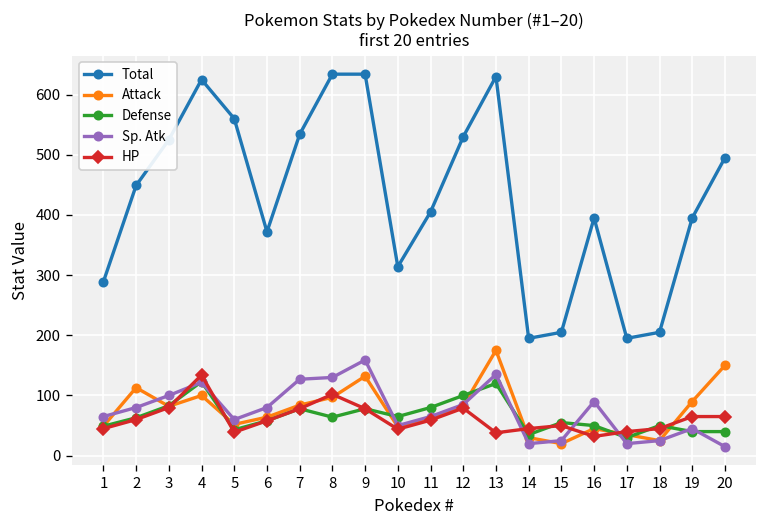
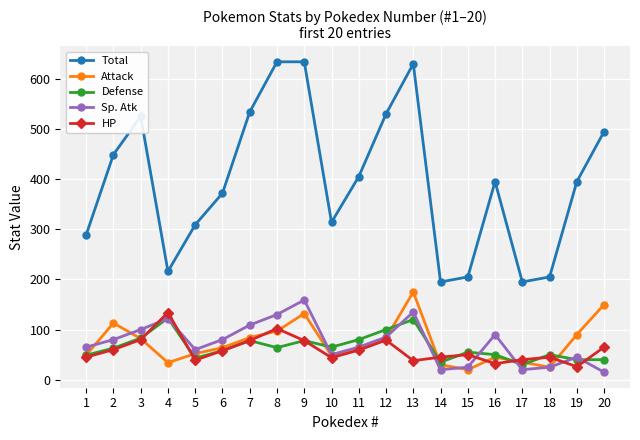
  {
    "Total": {
      "1": 290,
      "2": 450,
-     "4": 630,
-     "5": 560,
+     "4": 220,
+     "5": 310,
      "6": 370,
      "7": 530,
      "8": 630,
      "9": 630,
      "10": 310,
      "11": 410,
      "12": 530,
      "13": 630,
      "14": 200,
      "15": 210,
      "16": 400,
      "17": 200,
      "18": 210,
      "19": 400,
      "20": 500
    },
    "Attack": {
      "2": 110,
-     "4": 100,
+     "4": 30,
      "5": 50,
      "6": 60,
      "7": 80,
      "9": 130,
      "13": 180,
      "19": 90,
      "20": 150
    },
    "Defense": {
      "8": 60,
      "10": 70,
      "11": 80,
      "12": 100,
      "13": 120,
      "15": 60,
      "20": 40
    },
    "Sp. Atk": {
      "1": 70,
      "2": 80,
      "3": 100,
      "5": 60,
      "6": 80,
-     "7": 130,
+     "7": 110,
      "8": 130,
      "9": 160,
      "13": 140,
      "14": 20,
      "16": 90,
      "17": 20,
      "20": 20
    },
    "HP": {
      "4": 130,
      "13": 40,
      "14": 50,
      "15": 50,
      "16": 30,
-     "19": 70,
+     "19": 30,
      "20": 70
    }
  }
